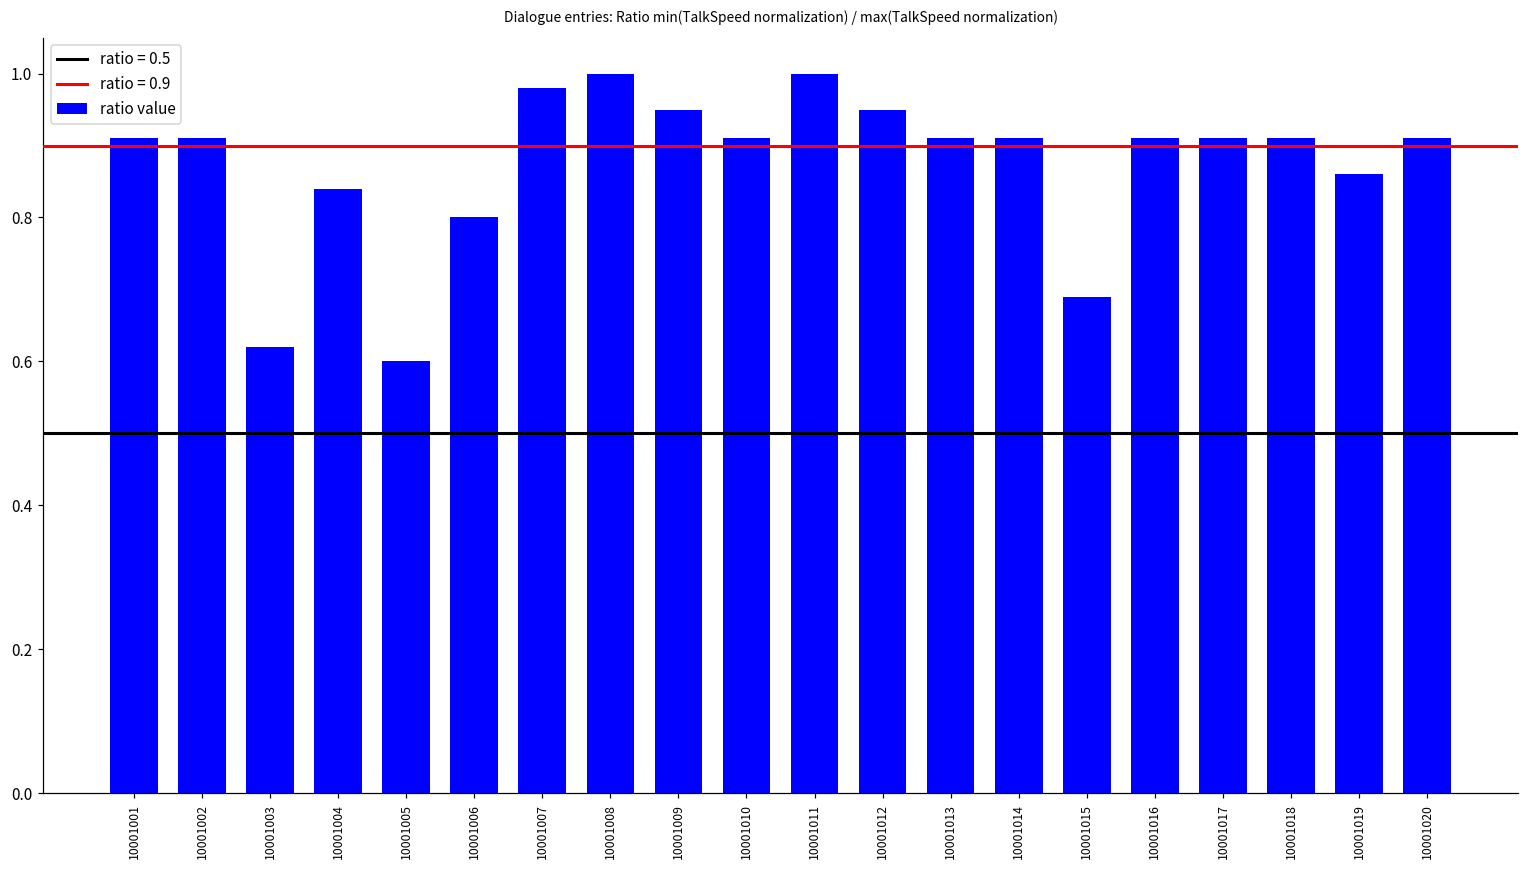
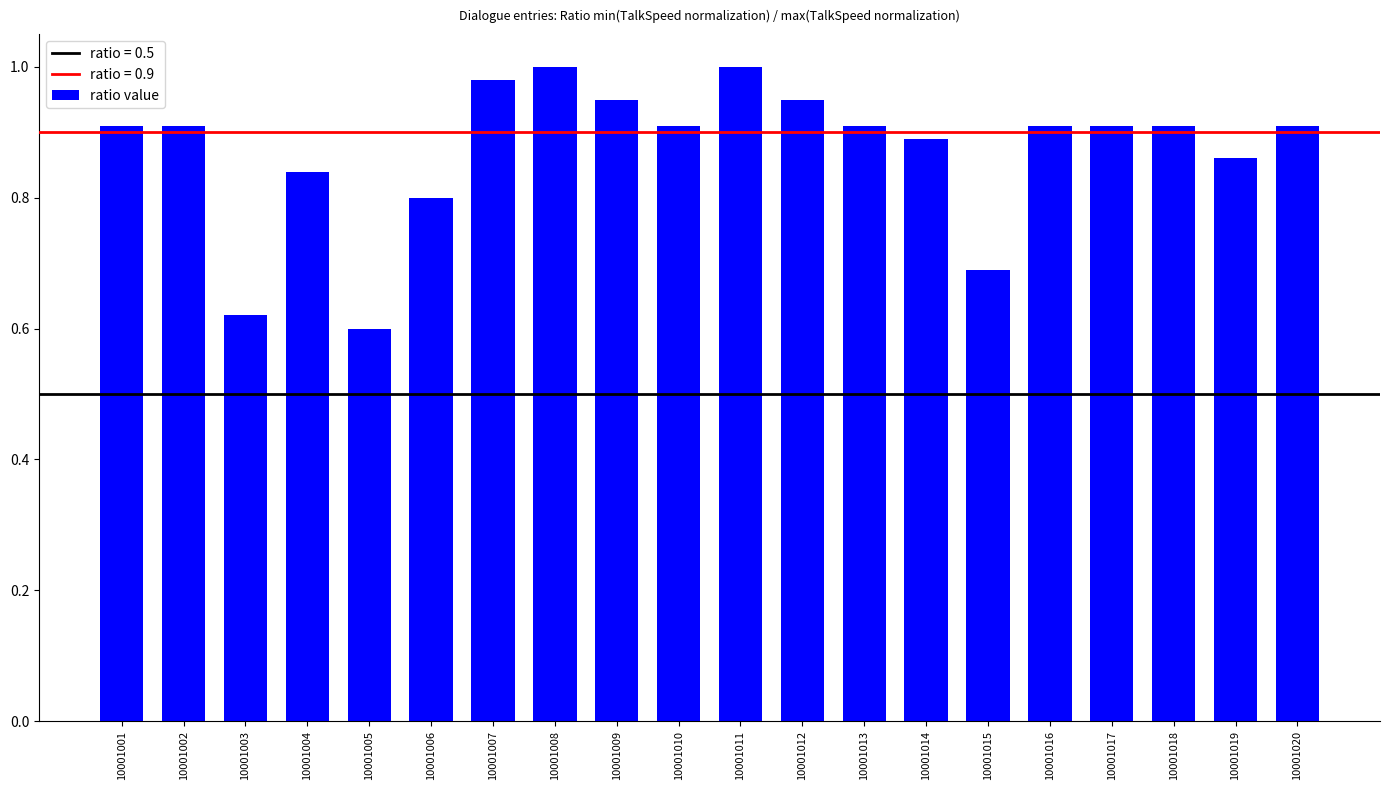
  {
    "10001001": 0.91,
    "10001002": 0.91,
    "10001003": 0.62,
    "10001004": 0.84,
    "10001005": 0.60,
    "10001006": 0.80,
    "10001007": 0.98,
    "10001008": 1.00,
    "10001009": 0.95,
    "10001010": 0.91,
    "10001011": 1.00,
    "10001012": 0.95,
    "10001013": 0.91,
-   "10001014": 0.91,
+   "10001014": 0.89,
    "10001015": 0.69,
    "10001016": 0.91,
    "10001017": 0.91,
    "10001018": 0.91,
    "10001019": 0.86,
    "10001020": 0.91
  }
